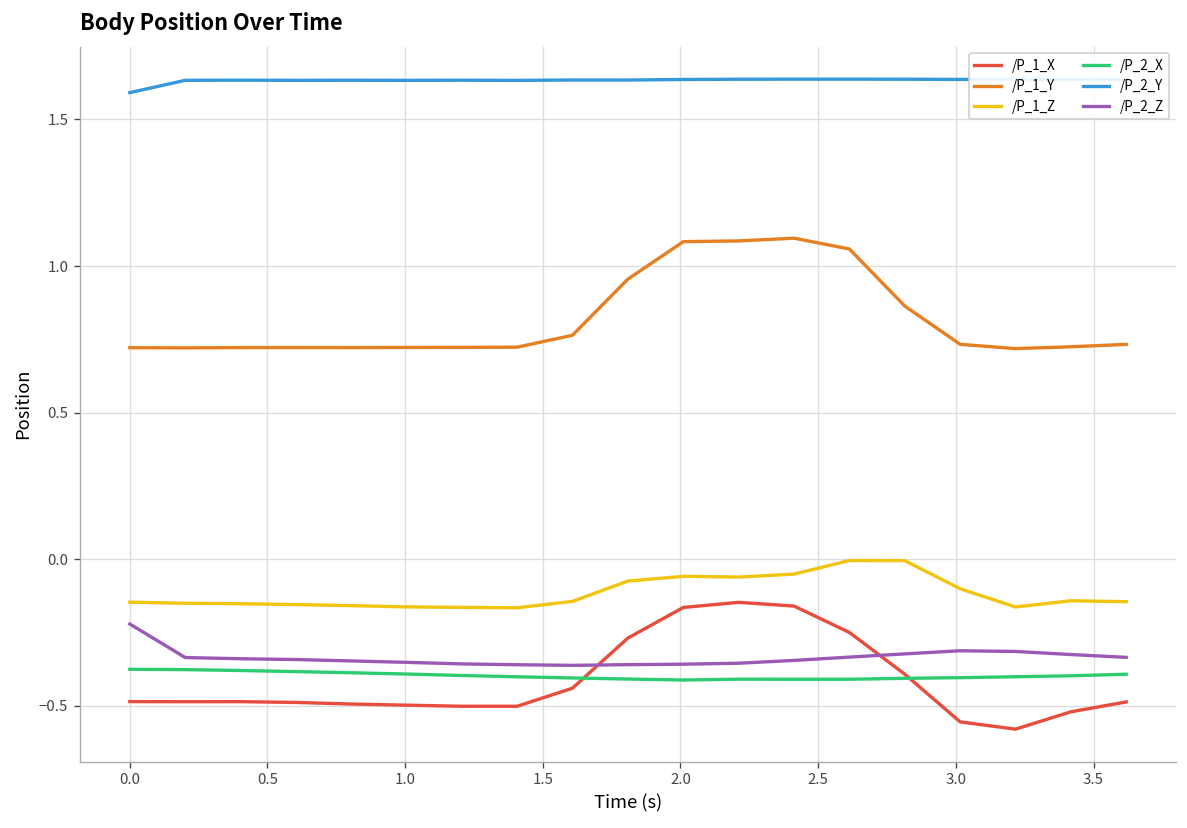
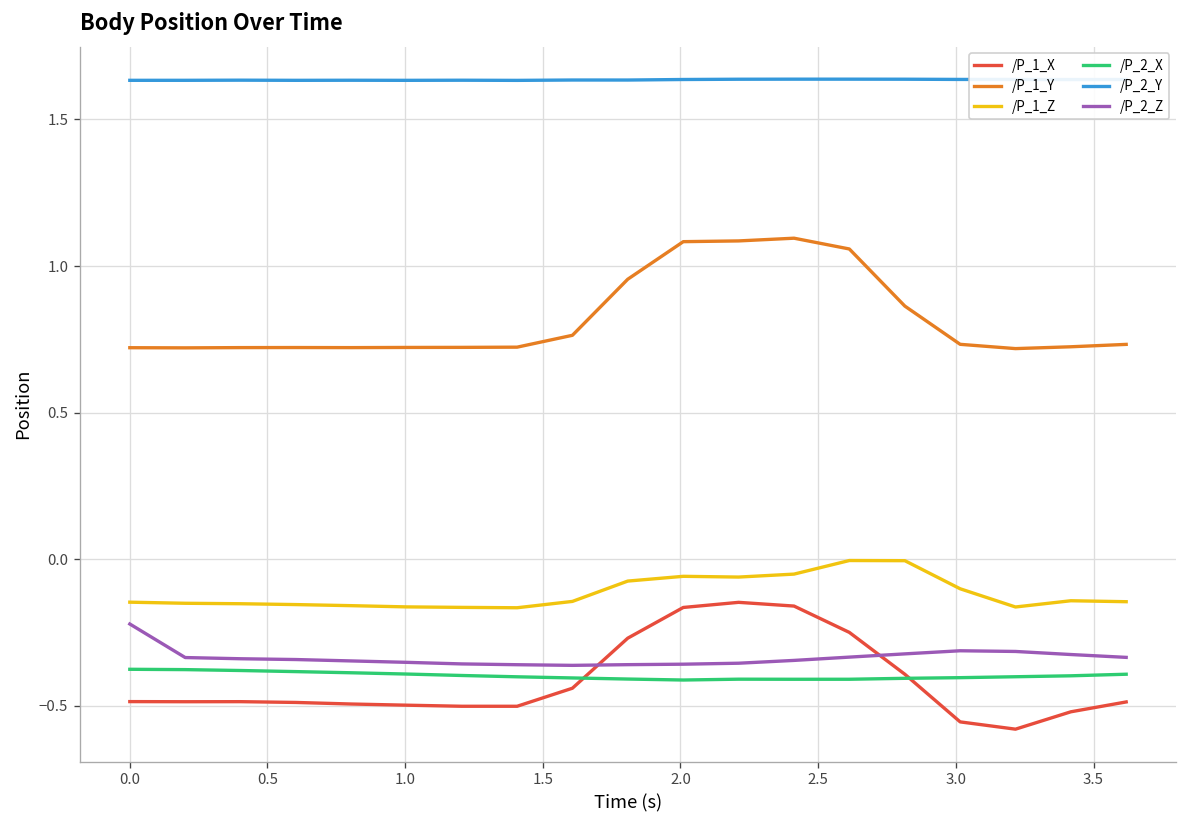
  {
    "/P_1_Z": {
      "0.0": -0.15
    },
    "/P_2_X": {
      "0.0": -0.38
    },
    "/P_2_Y": {
-     "0.0": 1.59
+     "0.0": 1.63
    },
    "/P_2_Z": {
      "0.0": -0.22
    }
  }
